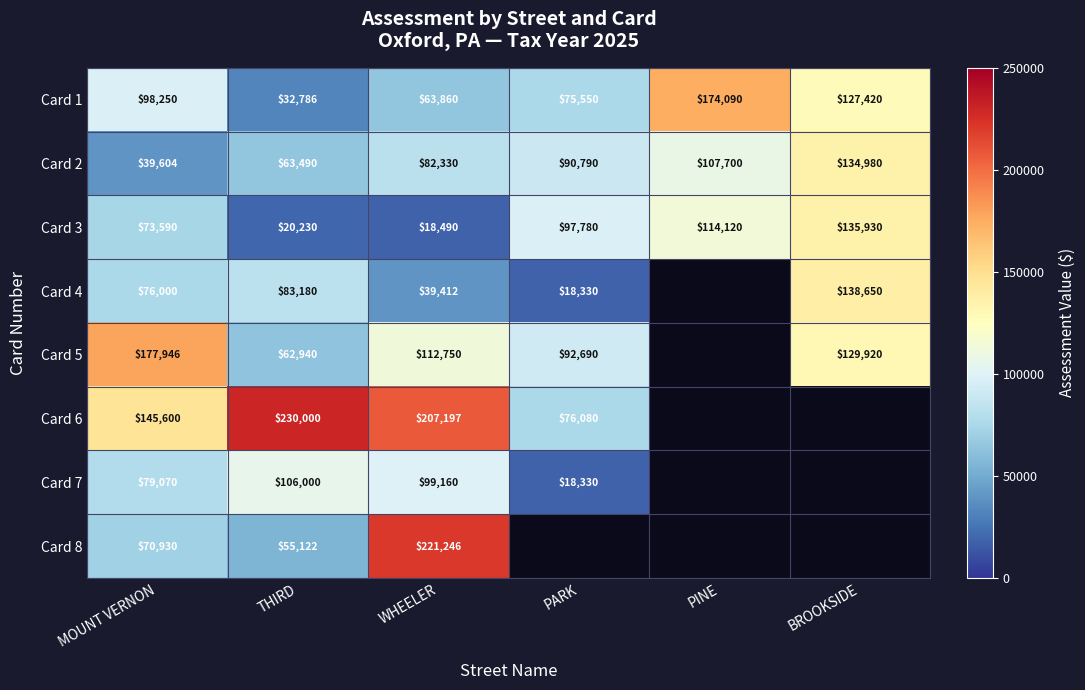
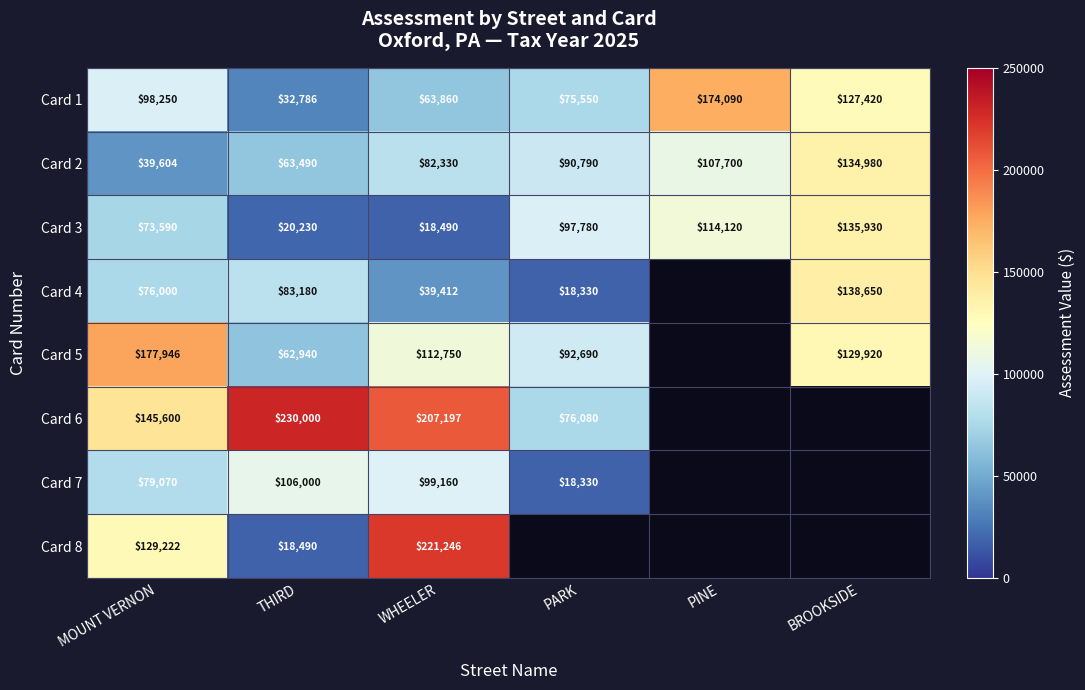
  {
    "Card 1": {
      "MOUNT VERNON": "$98,250",
      "THIRD": "$32,786",
      "WHEELER": "$63,860",
      "PARK": "$75,550",
      "PINE": "$174,090",
      "BROOKSIDE": "$127,420"
    },
    "Card 2": {
      "MOUNT VERNON": "$39,604",
      "THIRD": "$63,490",
      "WHEELER": "$82,330",
      "PARK": "$90,790",
      "PINE": "$107,700",
      "BROOKSIDE": "$134,980"
    },
    "Card 3": {
      "MOUNT VERNON": "$73,590",
      "THIRD": "$20,230",
      "WHEELER": "$18,490",
      "PARK": "$97,780",
      "PINE": "$114,120",
      "BROOKSIDE": "$135,930"
    },
    "Card 4": {
      "MOUNT VERNON": "$76,000",
      "THIRD": "$83,180",
      "WHEELER": "$39,412",
      "PARK": "$18,330",
      "BROOKSIDE": "$138,650"
    },
    "Card 5": {
      "MOUNT VERNON": "$177,946",
      "THIRD": "$62,940",
      "WHEELER": "$112,750",
      "PARK": "$92,690",
      "BROOKSIDE": "$129,920"
    },
    "Card 6": {
      "MOUNT VERNON": "$145,600",
      "THIRD": "$230,000",
      "WHEELER": "$207,197",
      "PARK": "$76,080"
    },
    "Card 7": {
      "MOUNT VERNON": "$79,070",
      "THIRD": "$106,000",
      "WHEELER": "$99,160",
      "PARK": "$18,330"
    },
    "Card 8": {
-     "MOUNT VERNON": "$70,930",
-     "THIRD": "$55,122",
+     "MOUNT VERNON": "$129,222",
+     "THIRD": "$18,490",
      "WHEELER": "$221,246"
    }
  }
